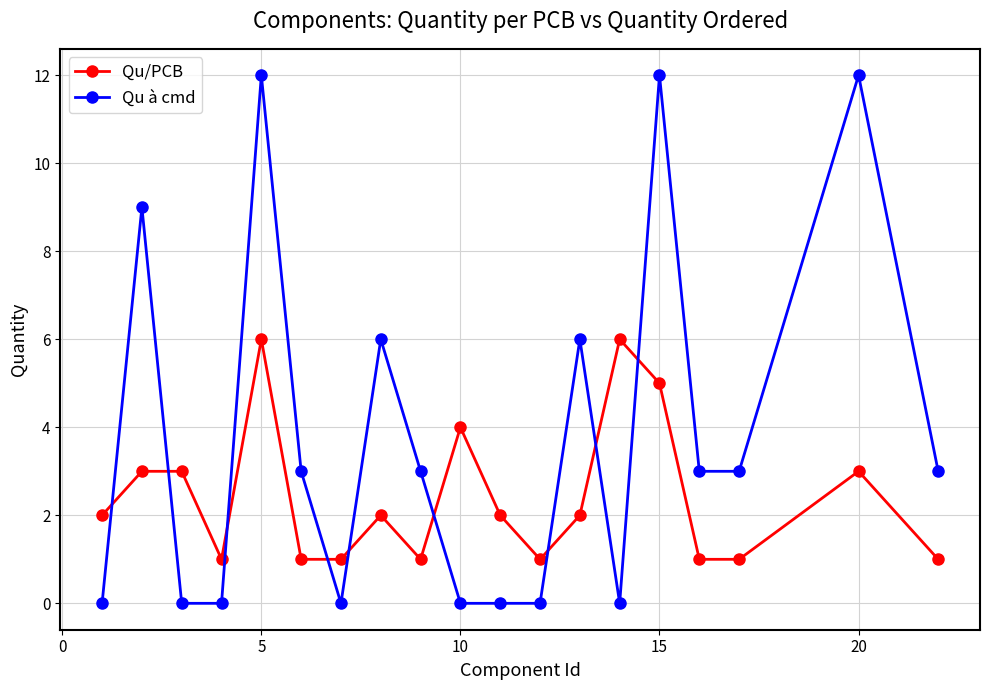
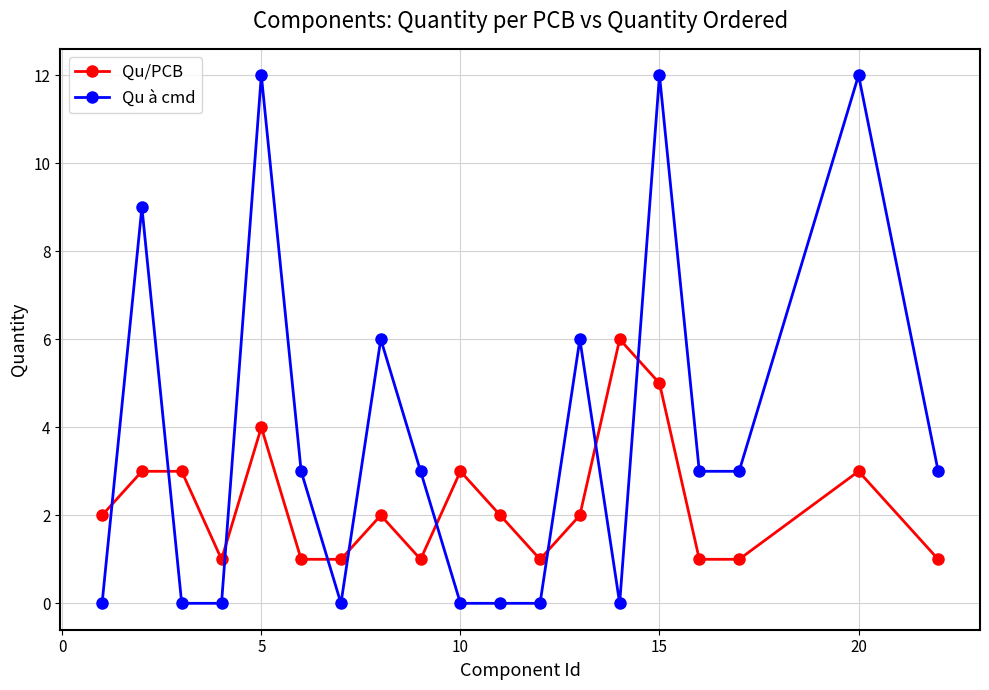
  {
    "Qu/PCB": {
-     "5": 6,
-     "10": 4,
+     "5": 4,
+     "10": 3,
      "15": 5,
      "20": 3
    },
    "Qu à cmd": {
      "5": 12,
      "10": 0,
      "15": 12,
      "20": 12
    }
  }
